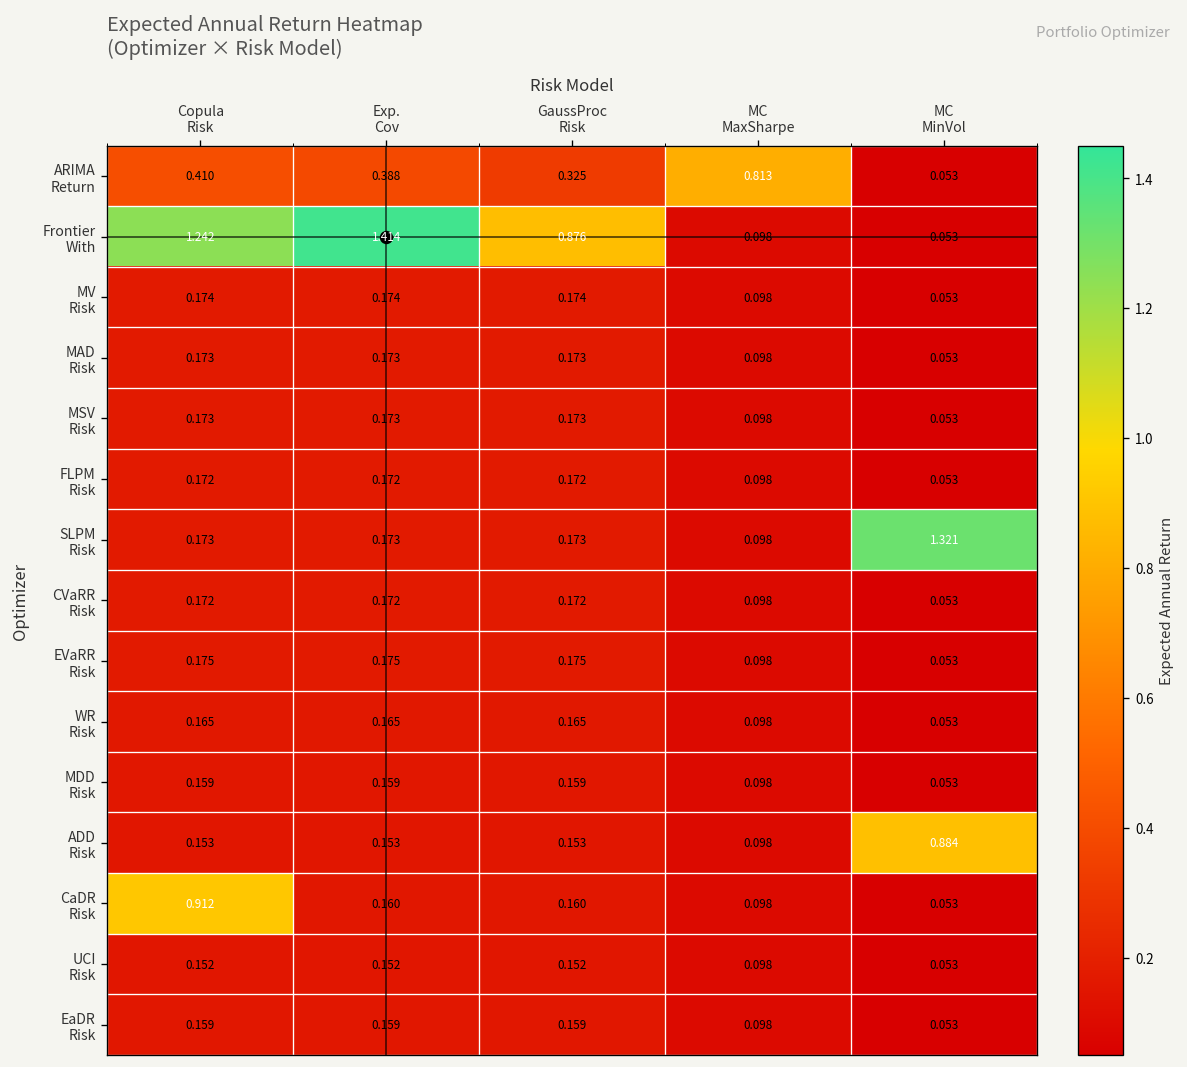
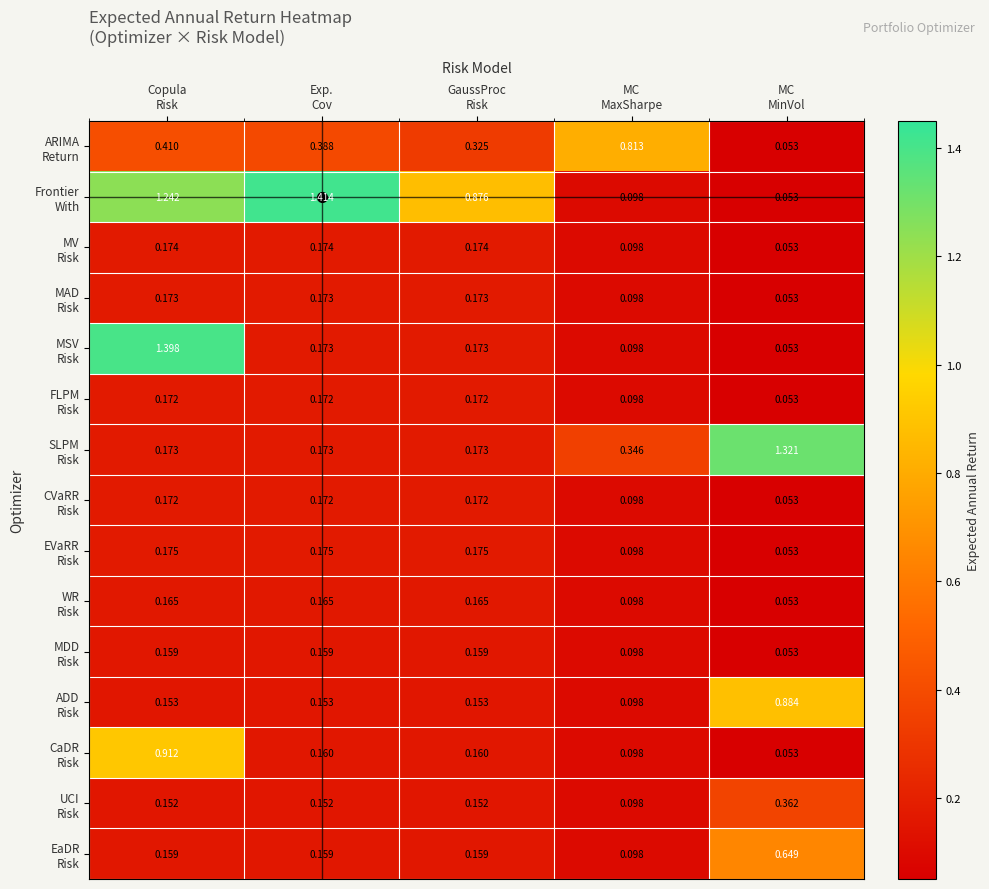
  {
    "ARIMA Return": {
      "Copula Risk": 0.410,
      "Exp. Cov": 0.388,
      "GaussProc Risk": 0.325,
      "MC MaxSharpe": 0.813,
      "MC MinVol": 0.053
    },
    "Frontier With": {
      "Copula Risk": 1.242,
      "GaussProc Risk": 0.876,
      "MC MaxSharpe": 0.098,
      "MC MinVol": 0.053
    },
    "MV Risk": {
      "Copula Risk": 0.174,
      "Exp. Cov": 0.174,
      "GaussProc Risk": 0.174,
      "MC MaxSharpe": 0.098,
      "MC MinVol": 0.053
    },
    "MAD Risk": {
      "Copula Risk": 0.173,
      "Exp. Cov": 0.173,
      "GaussProc Risk": 0.173,
      "MC MaxSharpe": 0.098,
      "MC MinVol": 0.053
    },
    "MSV Risk": {
-     "Copula Risk": 0.173,
+     "Copula Risk": 1.398,
      "Exp. Cov": 0.173,
      "GaussProc Risk": 0.173,
      "MC MaxSharpe": 0.098,
      "MC MinVol": 0.053
    },
    "FLPM Risk": {
      "Copula Risk": 0.172,
      "Exp. Cov": 0.172,
      "GaussProc Risk": 0.172,
      "MC MaxSharpe": 0.098,
      "MC MinVol": 0.053
    },
    "SLPM Risk": {
      "Copula Risk": 0.173,
      "Exp. Cov": 0.173,
      "GaussProc Risk": 0.173,
-     "MC MaxSharpe": 0.098,
+     "MC MaxSharpe": 0.346,
      "MC MinVol": 1.321
    },
    "CVaRR Risk": {
      "Copula Risk": 0.172,
      "Exp. Cov": 0.172,
      "GaussProc Risk": 0.172,
      "MC MaxSharpe": 0.098,
      "MC MinVol": 0.053
    },
    "EVaRR Risk": {
      "Copula Risk": 0.175,
      "Exp. Cov": 0.175,
      "GaussProc Risk": 0.175,
      "MC MaxSharpe": 0.098,
      "MC MinVol": 0.053
    },
    "WR Risk": {
      "Copula Risk": 0.165,
      "Exp. Cov": 0.165,
      "GaussProc Risk": 0.165,
      "MC MaxSharpe": 0.098,
      "MC MinVol": 0.053
    },
    "MDD Risk": {
      "Copula Risk": 0.159,
      "Exp. Cov": 0.159,
      "GaussProc Risk": 0.159,
      "MC MaxSharpe": 0.098,
      "MC MinVol": 0.053
    },
    "ADD Risk": {
      "Copula Risk": 0.153,
      "Exp. Cov": 0.153,
      "GaussProc Risk": 0.153,
      "MC MaxSharpe": 0.098,
      "MC MinVol": 0.884
    },
    "CaDR Risk": {
      "Copula Risk": 0.912,
      "Exp. Cov": 0.160,
      "GaussProc Risk": 0.160,
      "MC MaxSharpe": 0.098,
      "MC MinVol": 0.053
    },
    "UCI Risk": {
      "Copula Risk": 0.152,
      "Exp. Cov": 0.152,
      "GaussProc Risk": 0.152,
      "MC MaxSharpe": 0.098,
-     "MC MinVol": 0.053
+     "MC MinVol": 0.362
    },
    "EaDR Risk": {
      "Copula Risk": 0.159,
      "Exp. Cov": 0.159,
      "GaussProc Risk": 0.159,
      "MC MaxSharpe": 0.098,
-     "MC MinVol": 0.053
+     "MC MinVol": 0.649
    }
  }
